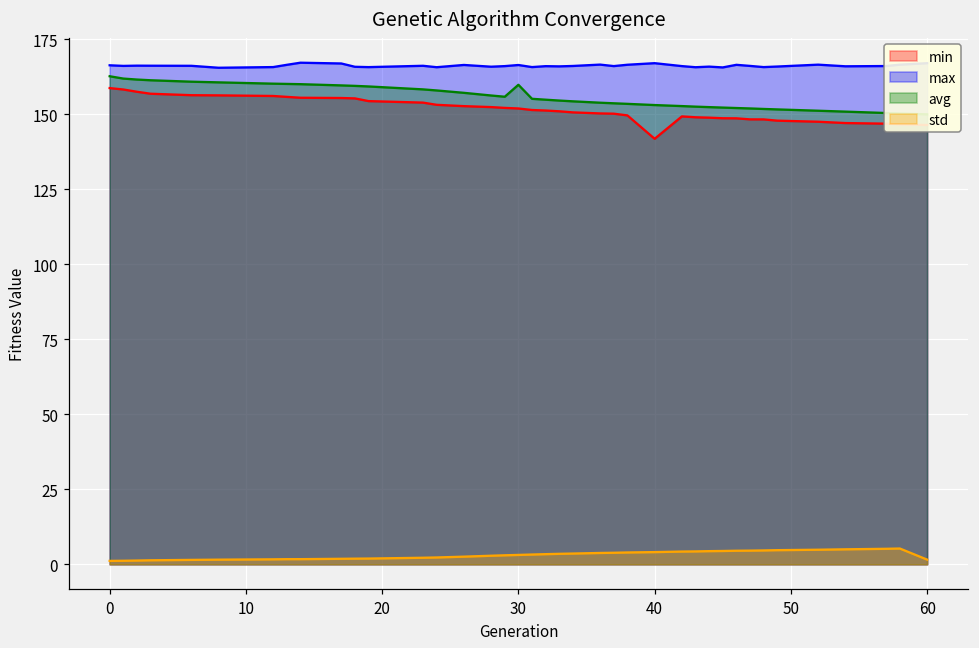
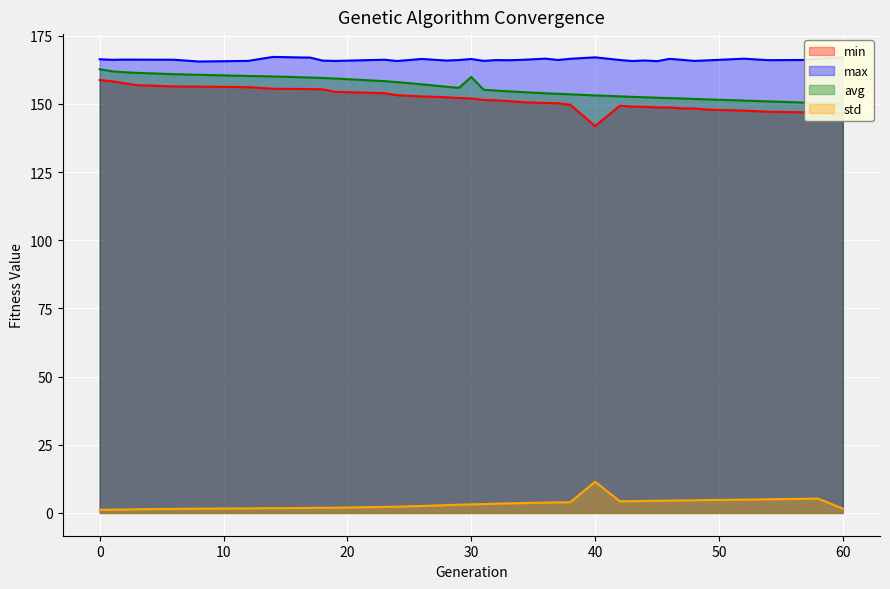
  {
    "min": {
      "0": 159,
      "30": 152,
      "40": 142
    },
    "max": {
      "0": 166,
      "30": 166,
      "40": 167
    },
    "avg": {
      "0": 163,
      "30": 160,
      "40": 153
    },
    "std": {
      "0": 1,
      "30": 3,
-     "40": 4,
+     "40": 11,
      "60": 2
    }
  }
